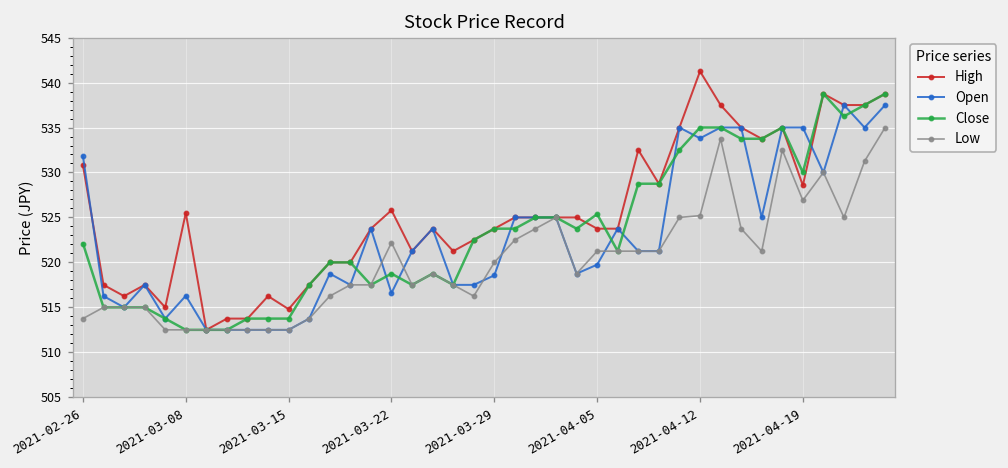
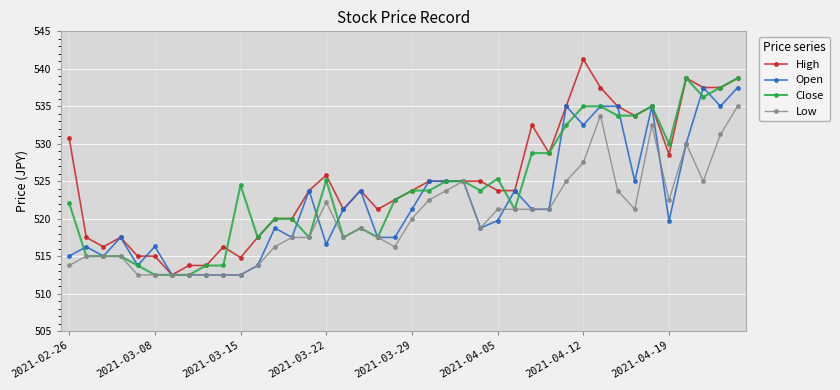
  {
    "High": {
      "2021-02-26": 531,
-     "2021-03-08": 526,
+     "2021-03-08": 515,
      "2021-03-15": 515,
      "2021-03-22": 526,
      "2021-04-05": 524,
      "2021-04-12": 541,
      "2021-04-19": 529
    },
    "Open": {
-     "2021-02-26": 532,
+     "2021-02-26": 515,
      "2021-03-08": 516,
      "2021-03-22": 517,
-     "2021-03-29": 519,
+     "2021-03-29": 521,
      "2021-04-05": 520,
-     "2021-04-12": 534,
-     "2021-04-19": 535
+     "2021-04-12": 533,
+     "2021-04-19": 520
    },
    "Close": {
      "2021-02-26": 522,
-     "2021-03-15": 514,
-     "2021-03-22": 519,
+     "2021-03-15": 524,
+     "2021-03-22": 525,
      "2021-04-05": 525,
      "2021-04-12": 535,
      "2021-04-19": 530
    },
    "Low": {
      "2021-02-26": 514,
      "2021-03-22": 522,
      "2021-03-29": 520,
      "2021-04-05": 521,
-     "2021-04-12": 525,
-     "2021-04-19": 527
+     "2021-04-12": 528,
+     "2021-04-19": 523
    }
  }
